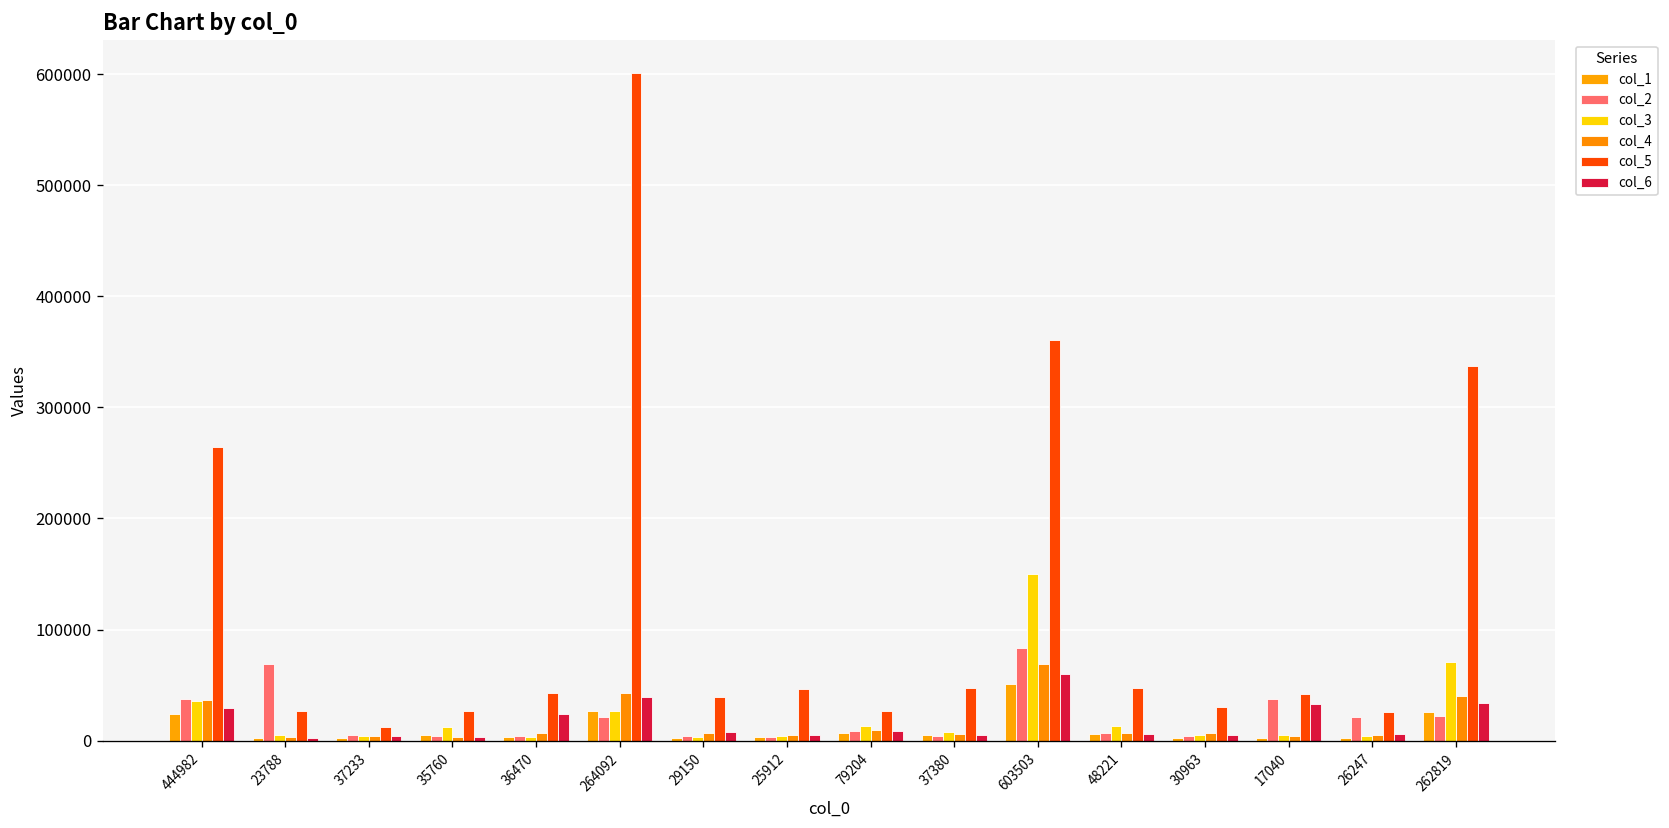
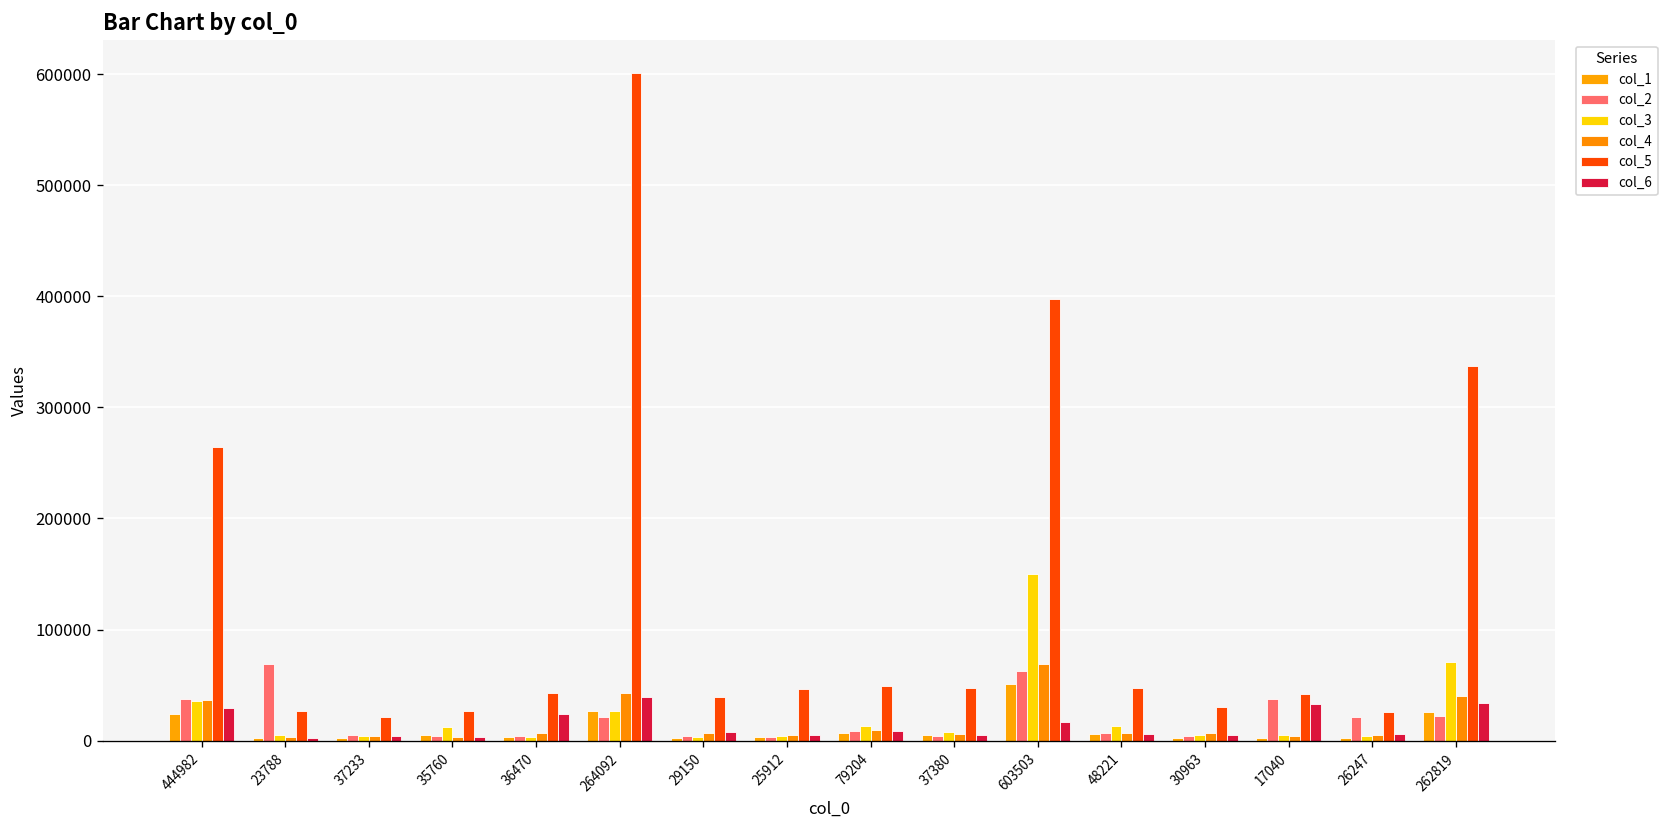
  {
    "col_2": {
      "444982": 40000,
      "23788": 70000,
      "37233": 10000,
      "35760": 0,
      "36470": 0,
      "264092": 20000,
      "29150": 0,
      "25912": 0,
      "79204": 10000,
      "37380": 0,
-     "603503": 80000,
+     "603503": 60000,
      "48221": 10000,
      "30963": 0,
      "17040": 40000,
      "26247": 20000,
      "262819": 20000
    },
    "col_5": {
      "444982": 260000,
      "23788": 30000,
-     "37233": 10000,
+     "37233": 20000,
      "35760": 30000,
      "36470": 40000,
      "264092": 600000,
      "29150": 40000,
      "25912": 50000,
-     "79204": 30000,
+     "79204": 50000,
      "37380": 50000,
-     "603503": 360000,
+     "603503": 400000,
      "48221": 50000,
      "30963": 30000,
      "17040": 40000,
      "26247": 30000,
      "262819": 340000
    },
    "col_6": {
      "444982": 30000,
      "23788": 0,
      "37233": 0,
      "35760": 0,
      "36470": 20000,
      "264092": 40000,
      "29150": 10000,
      "25912": 10000,
      "79204": 10000,
      "37380": 10000,
-     "603503": 60000,
+     "603503": 20000,
      "48221": 10000,
      "30963": 10000,
      "17040": 30000,
      "26247": 10000,
      "262819": 30000
    }
  }
